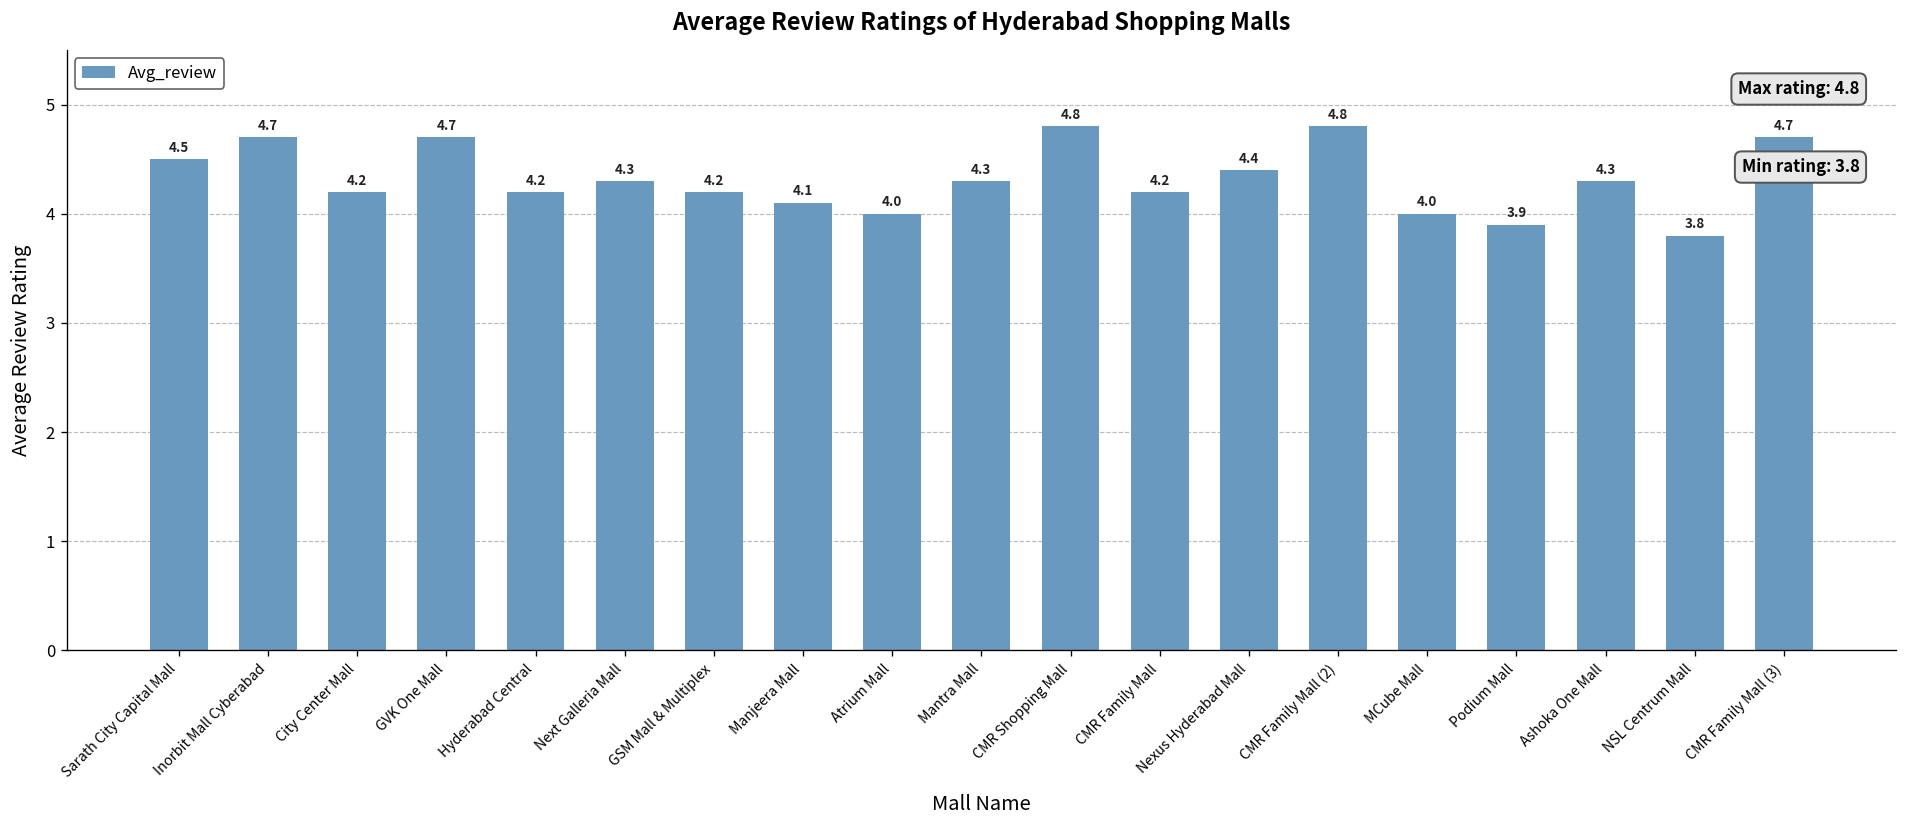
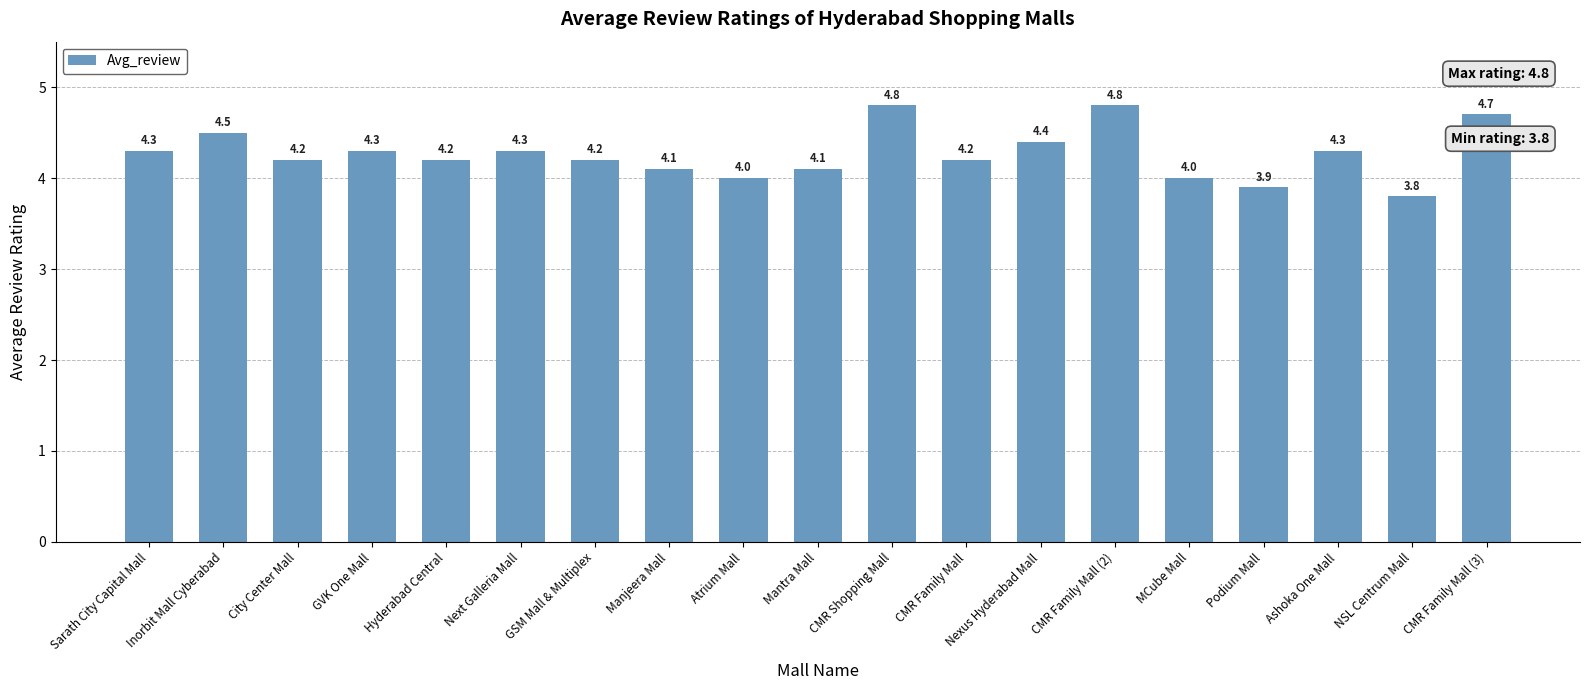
  {
-   "Sarath City Capital Mall": 4.5,
-   "Inorbit Mall Cyberabad": 4.7,
+   "Sarath City Capital Mall": 4.3,
+   "Inorbit Mall Cyberabad": 4.5,
    "City Center Mall": 4.2,
-   "GVK One Mall": 4.7,
+   "GVK One Mall": 4.3,
    "Hyderabad Central": 4.2,
    "Next Galleria Mall": 4.3,
    "GSM Mall & Multiplex": 4.2,
    "Manjeera Mall": 4.1,
    "Atrium Mall": 4.0,
-   "Mantra Mall": 4.3,
+   "Mantra Mall": 4.1,
    "CMR Shopping Mall": 4.8,
    "CMR Family Mall": 4.2,
    "Nexus Hyderabad Mall": 4.4,
    "CMR Family Mall (2)": 4.8,
    "MCube Mall": 4.0,
    "Podium Mall": 3.9,
    "Ashoka One Mall": 4.3,
    "NSL Centrum Mall": 3.8,
    "CMR Family Mall (3)": 4.7
  }
